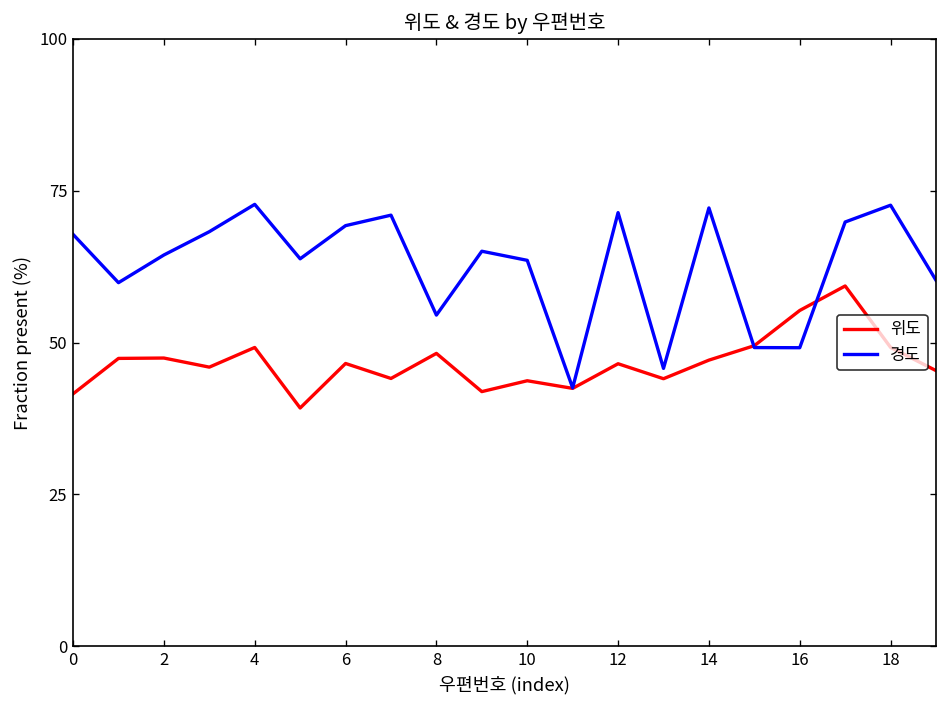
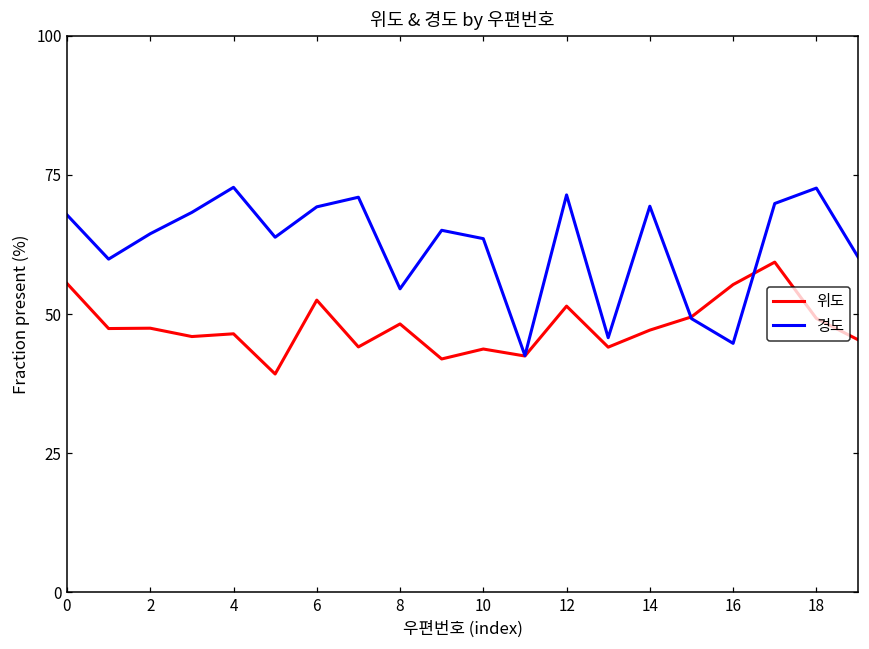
  {
    "위도": {
-     "0": 42,
+     "0": 55,
      "2": 47,
-     "4": 49,
-     "6": 47,
+     "4": 46,
+     "6": 52,
      "8": 48,
      "10": 44,
-     "12": 47,
+     "12": 51,
      "14": 47,
      "16": 55
    },
    "경도": {
      "0": 68,
      "2": 64,
      "4": 73,
      "6": 69,
      "8": 55,
      "10": 64,
      "12": 71,
-     "14": 72,
-     "16": 49,
+     "14": 69,
+     "16": 45,
      "18": 73
    }
  }
